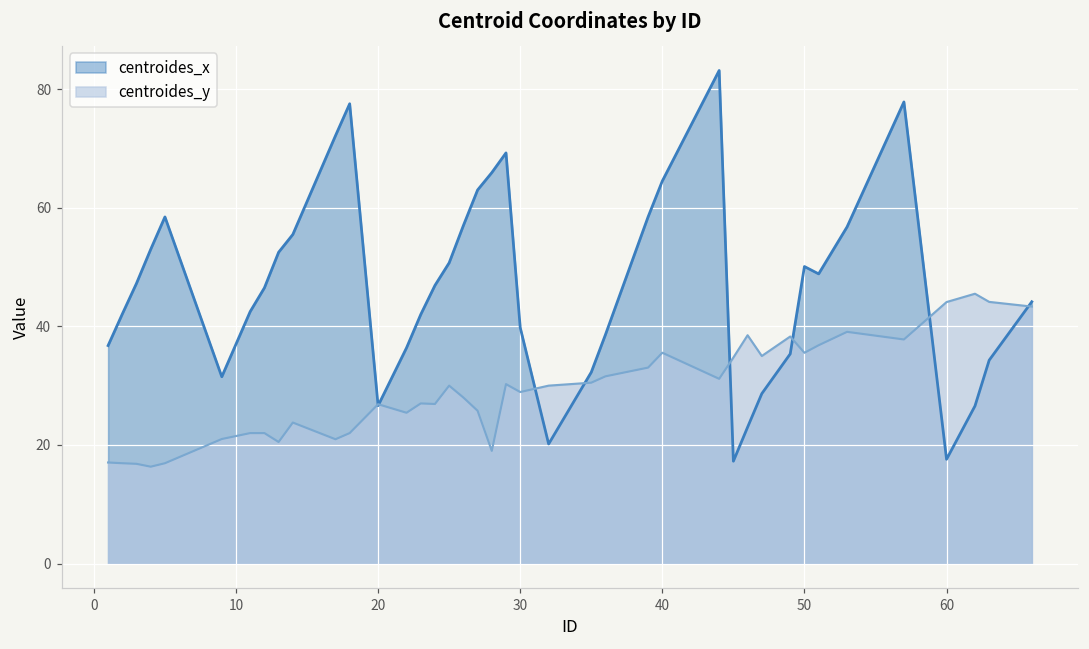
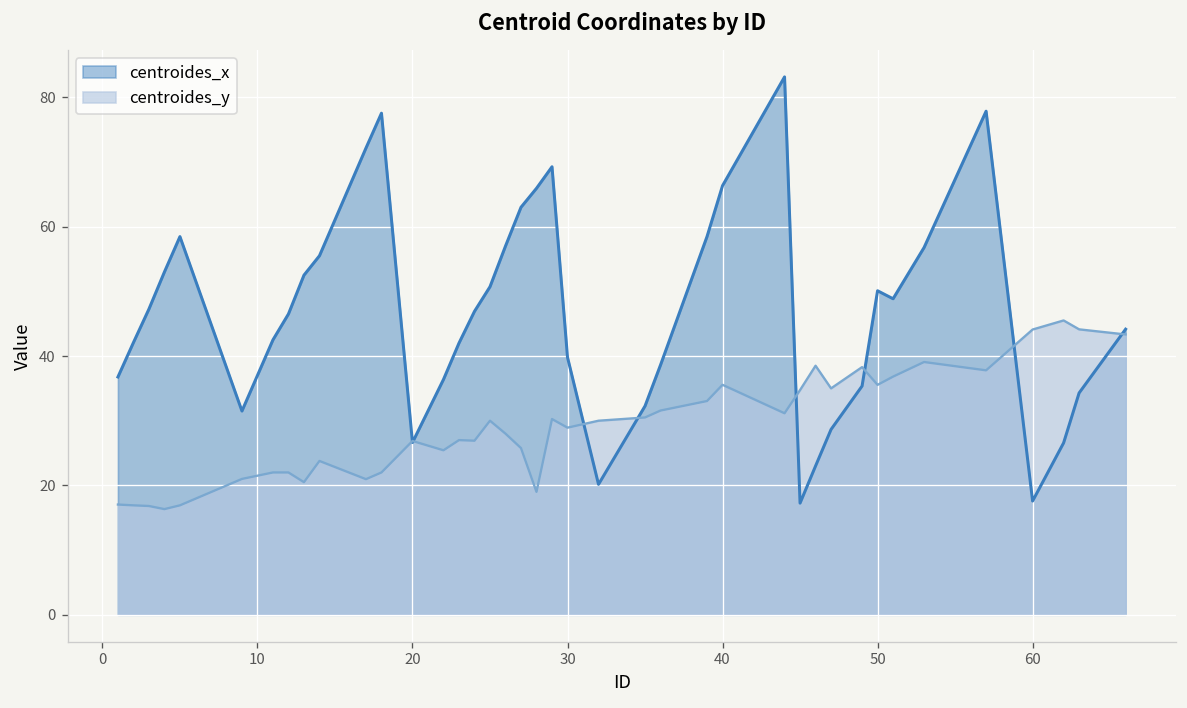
  {
    "centroides_x": {
      "30": 40,
-     "40": 65,
+     "40": 66,
      "50": 50,
      "60": 18
    },
    "centroides_y": {
      "30": 29,
      "40": 36,
      "50": 36,
      "60": 44
    }
  }
